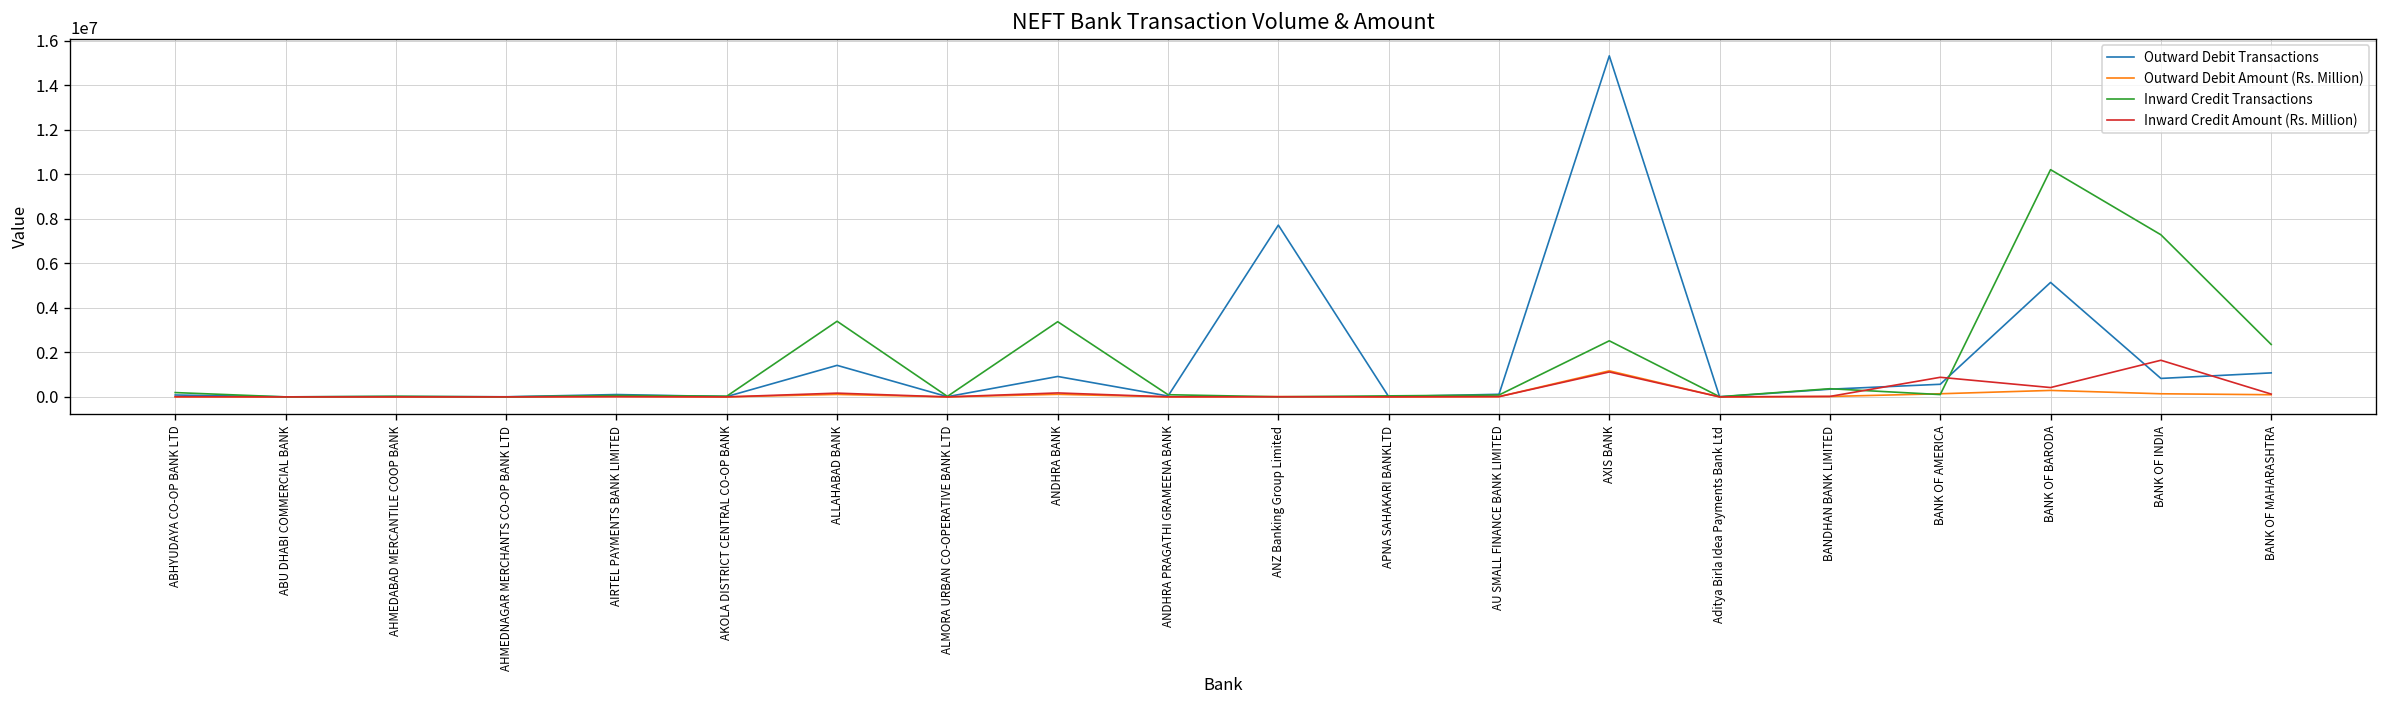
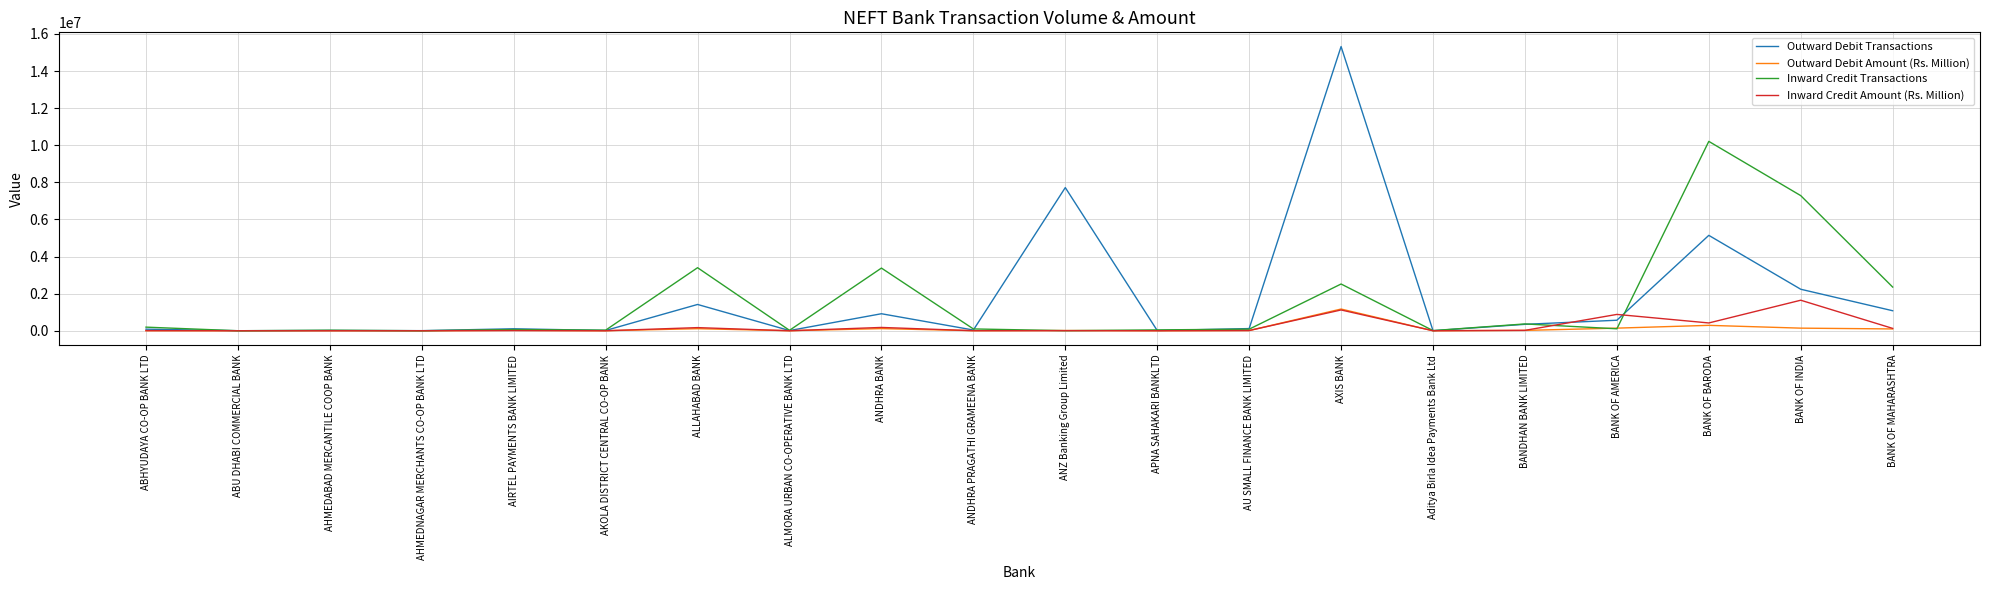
  {
    "Outward Debit Transactions": {
      "ALLAHABAD BANK": 1400000,
      "ANDHRA BANK": 900000,
      "ANZ Banking Group Limited": 7700000,
      "AXIS BANK": 15300000,
      "BANK OF AMERICA": 600000,
      "BANK OF BARODA": 5100000,
-     "BANK OF INDIA": 800000,
+     "BANK OF INDIA": 2200000,
      "BANK OF MAHARASHTRA": 1100000
    },
    "Outward Debit Amount (Rs. Million)": {
      "BANK OF INDIA": 100000
    },
    "Inward Credit Transactions": {
      "ALLAHABAD BANK": 3400000,
      "ANDHRA BANK": 3400000,
      "AXIS BANK": 2500000,
      "BANK OF BARODA": 10200000,
      "BANK OF INDIA": 7300000,
      "BANK OF MAHARASHTRA": 2400000
    },
    "Inward Credit Amount (Rs. Million)": {
      "BANK OF AMERICA": 900000,
      "BANK OF INDIA": 1600000
    }
  }
